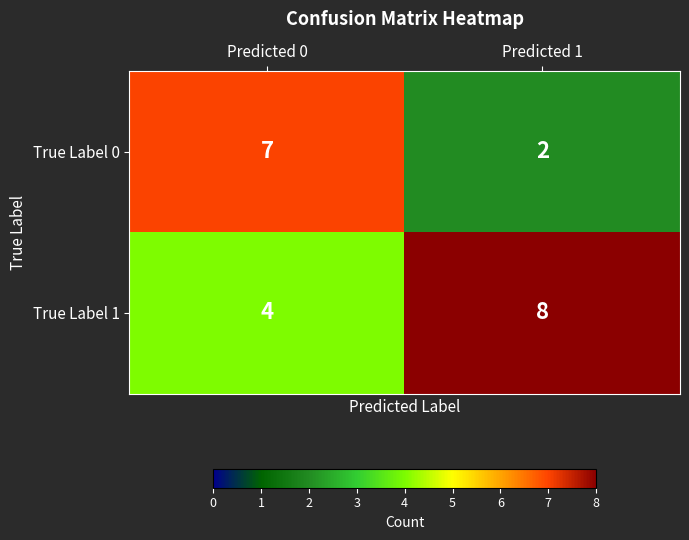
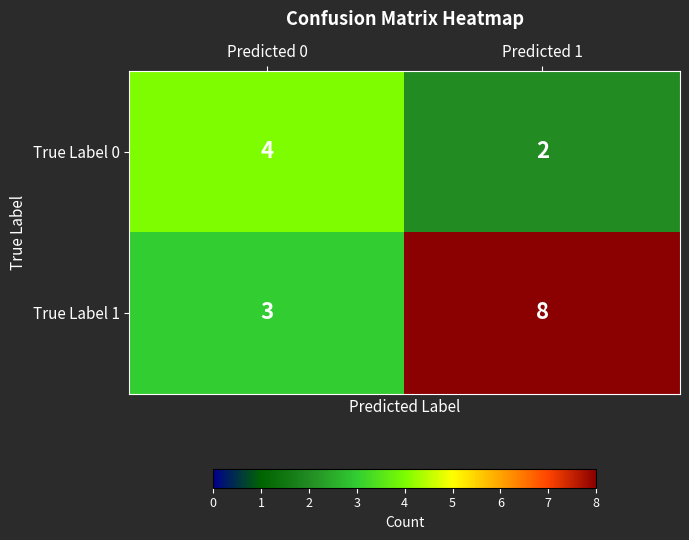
  {
    "True Label 0": {
-     "Predicted 0": 7
+     "Predicted 0": 4
    },
    "True Label 1": {
-     "Predicted 0": 4
+     "Predicted 0": 3
    }
  }
